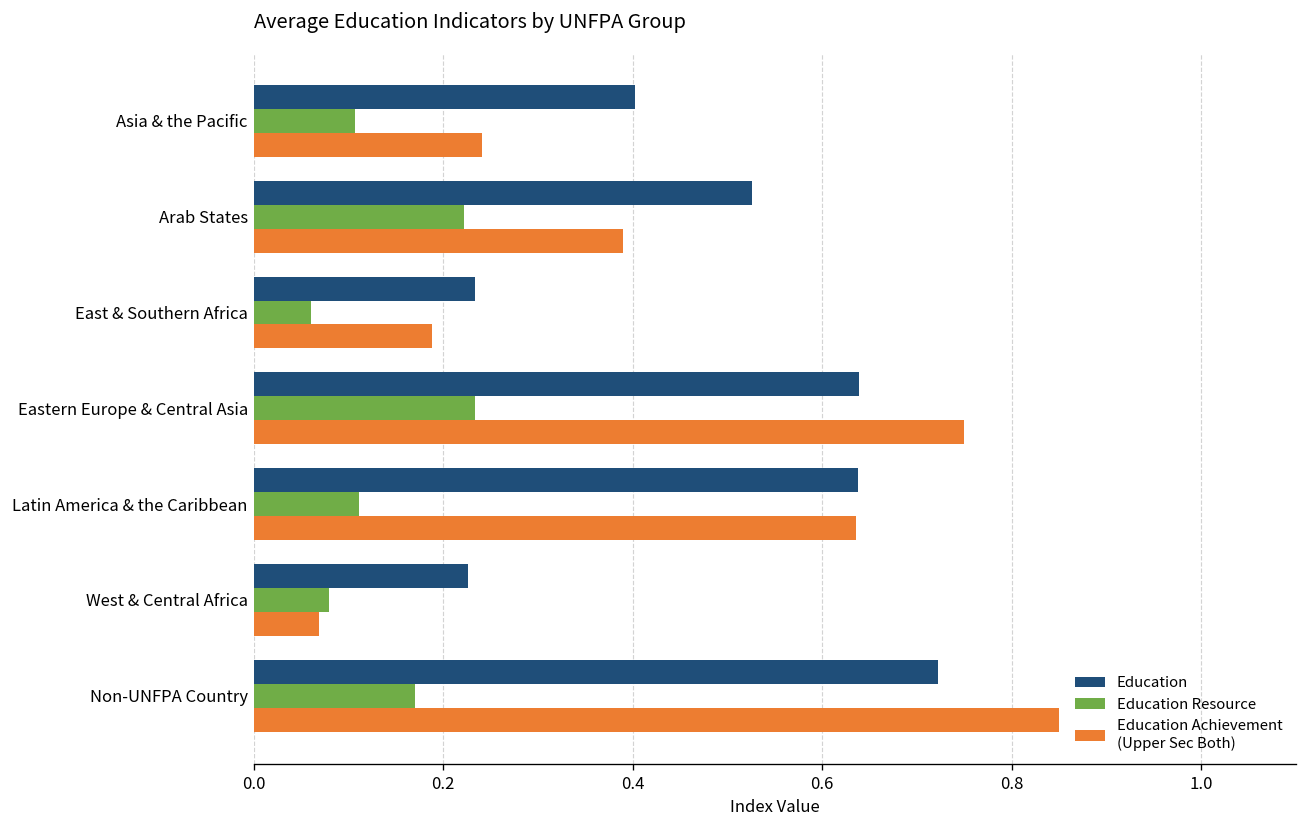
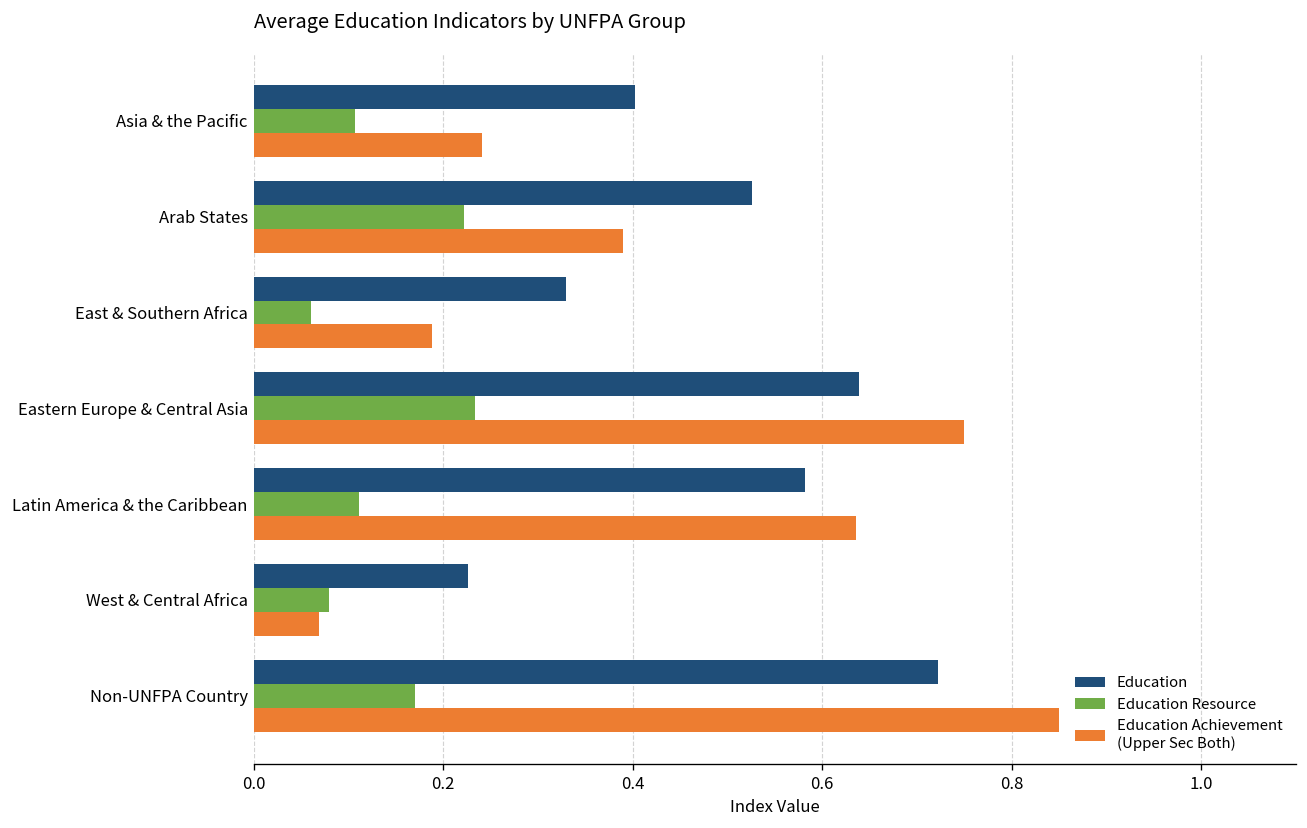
  {
    "Education": {
      "Asia & the Pacific": 0.40,
      "Arab States": 0.53,
-     "East & Southern Africa": 0.23,
+     "East & Southern Africa": 0.33,
      "Eastern Europe & Central Asia": 0.64,
-     "Latin America & the Caribbean": 0.64,
+     "Latin America & the Caribbean": 0.58,
      "West & Central Africa": 0.23,
      "Non-UNFPA Country": 0.72
    }
  }
